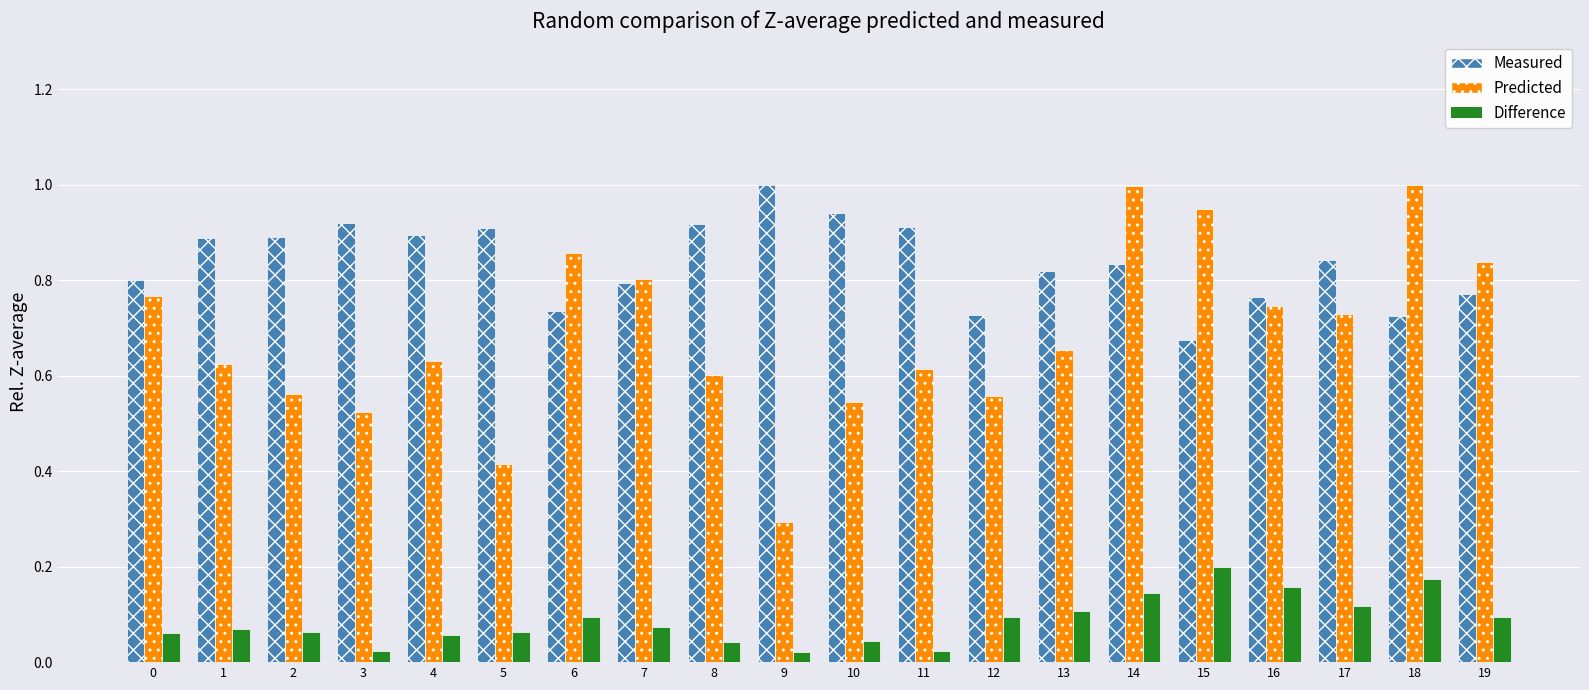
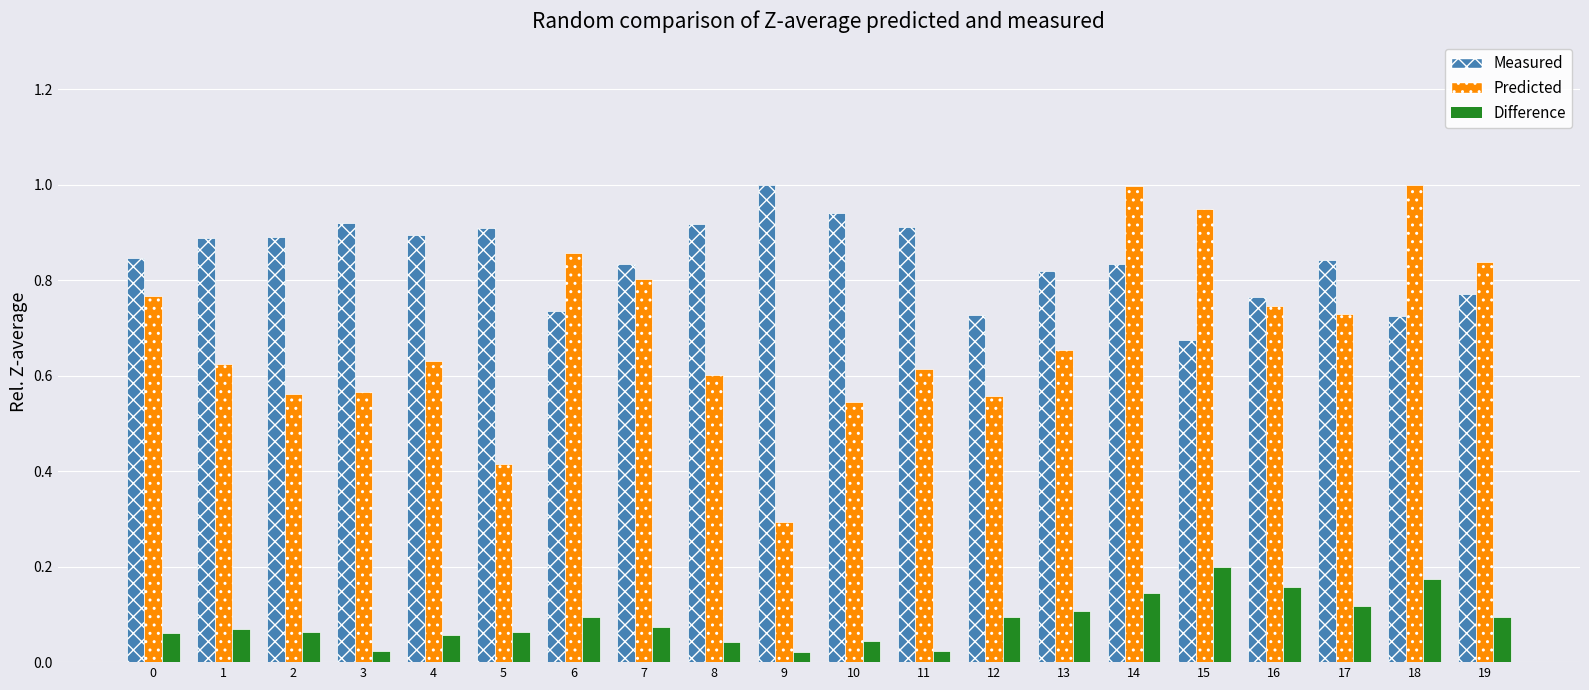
  {
    "Measured": {
-     "0": 0.80,
+     "0": 0.85,
      "1": 0.89,
      "2": 0.89,
      "3": 0.92,
      "4": 0.90,
      "5": 0.91,
      "6": 0.74,
-     "7": 0.79,
+     "7": 0.83,
      "8": 0.92,
      "9": 1.00,
      "10": 0.94,
      "11": 0.91,
      "12": 0.73,
      "13": 0.82,
      "14": 0.83,
      "15": 0.67,
      "16": 0.76,
      "17": 0.84,
      "18": 0.73,
      "19": 0.77
    },
    "Predicted": {
      "0": 0.77,
      "1": 0.62,
      "2": 0.56,
-     "3": 0.52,
+     "3": 0.57,
      "4": 0.63,
      "5": 0.42,
      "6": 0.86,
      "7": 0.80,
      "8": 0.60,
      "9": 0.29,
      "10": 0.55,
      "11": 0.61,
      "12": 0.56,
      "13": 0.65,
      "14": 1.00,
      "15": 0.95,
      "16": 0.75,
      "17": 0.73,
      "18": 1.00,
      "19": 0.84
    },
    "Difference": {
      "0": 0.06,
      "1": 0.07,
      "2": 0.06,
      "3": 0.02,
      "4": 0.06,
      "5": 0.06,
      "6": 0.09,
      "7": 0.07,
      "8": 0.04,
      "9": 0.02,
      "10": 0.05,
      "11": 0.02,
      "12": 0.09,
      "13": 0.11,
      "14": 0.15,
      "15": 0.20,
      "16": 0.16,
      "17": 0.12,
      "18": 0.17,
      "19": 0.09
    }
  }
